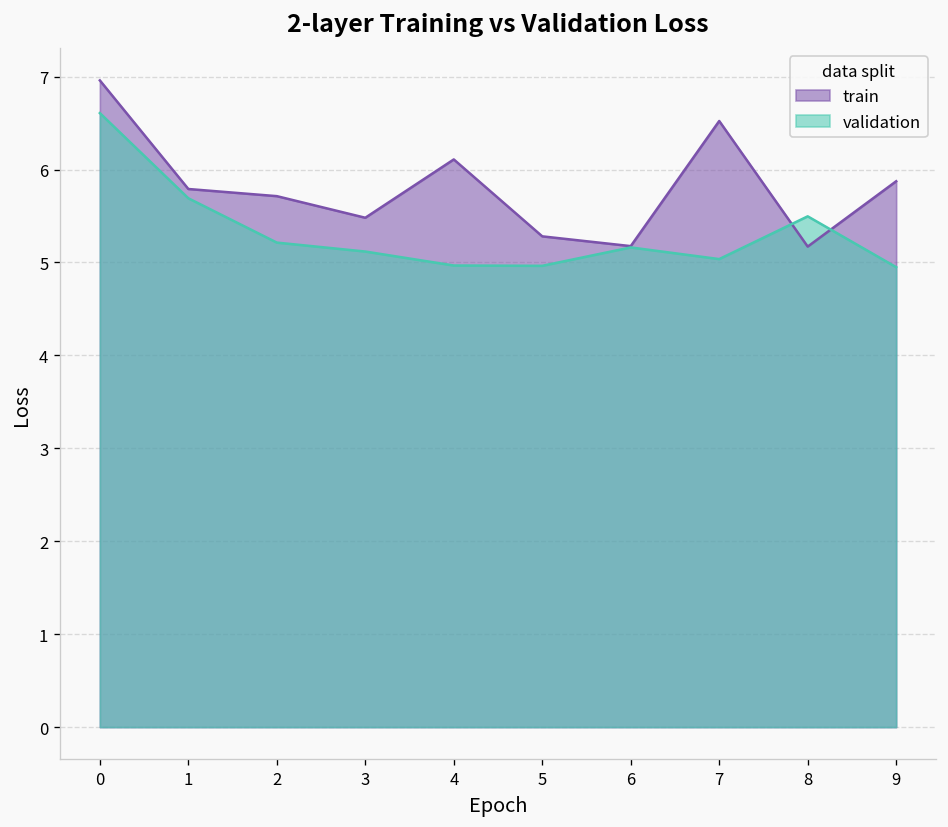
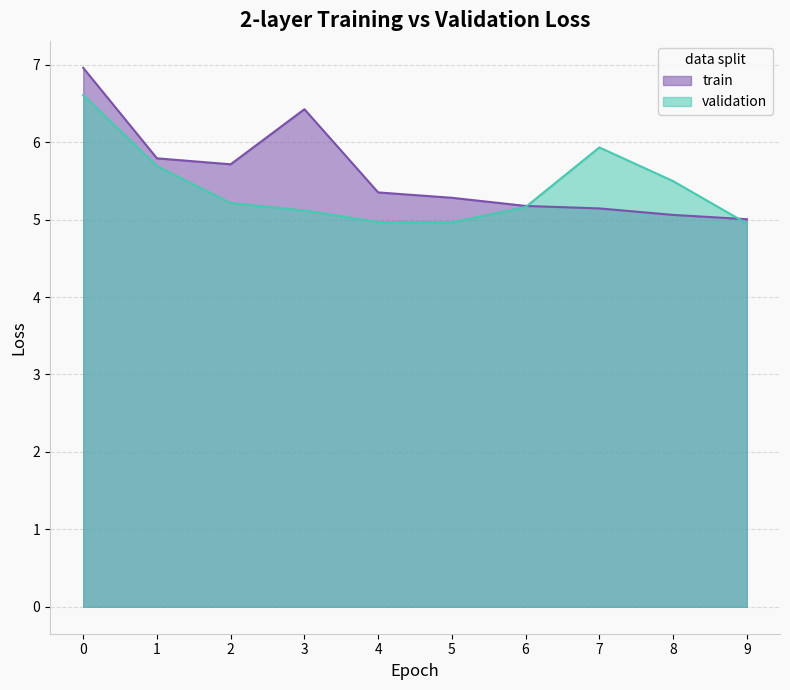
  {
    "train": {
      "0": 7.0,
      "1": 5.8,
      "2": 5.7,
-     "3": 5.5,
-     "4": 6.1,
+     "3": 6.4,
+     "4": 5.4,
      "5": 5.3,
-     "7": 6.5,
-     "8": 5.2,
-     "9": 5.9
+     "7": 5.1,
+     "8": 5.1,
+     "9": 5.0
    },
    "validation": {
      "0": 6.6,
      "1": 5.7,
      "2": 5.2,
      "3": 5.1,
      "4": 5.0,
      "5": 5.0,
-     "7": 5.0,
+     "7": 5.9,
      "8": 5.5,
      "9": 4.9
    }
  }
